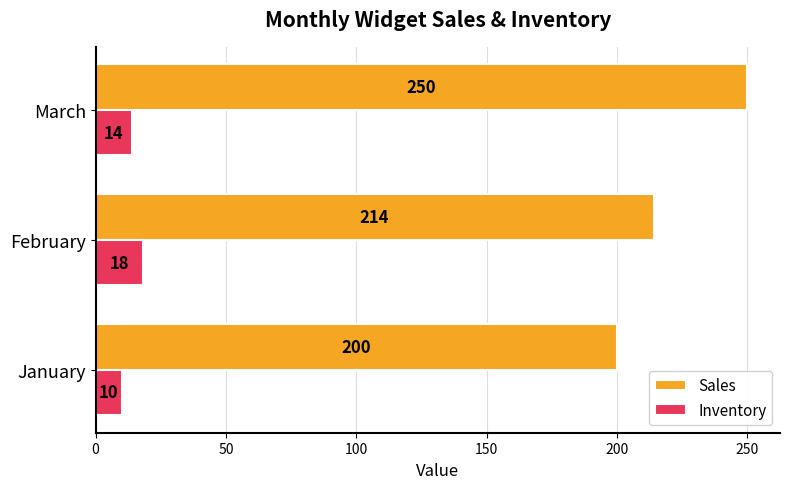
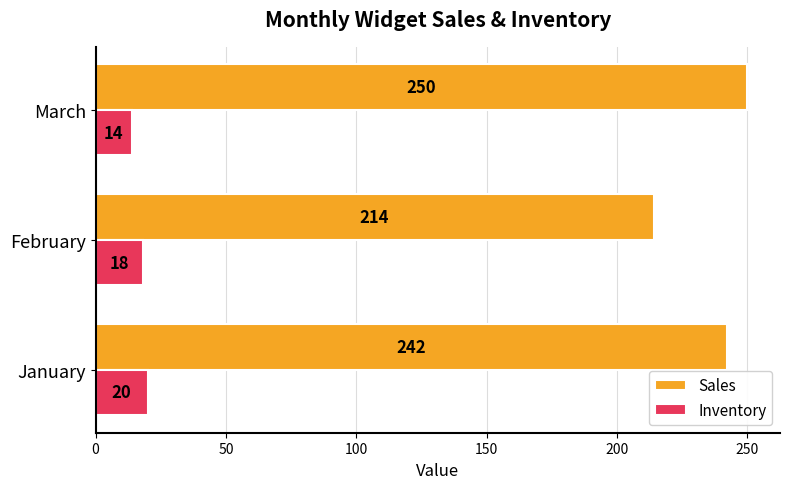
  {
    "Sales": {
      "March": 250,
      "February": 214,
-     "January": 200
+     "January": 242
    },
    "Inventory": {
      "March": 14,
      "February": 18,
-     "January": 10
+     "January": 20
    }
  }
